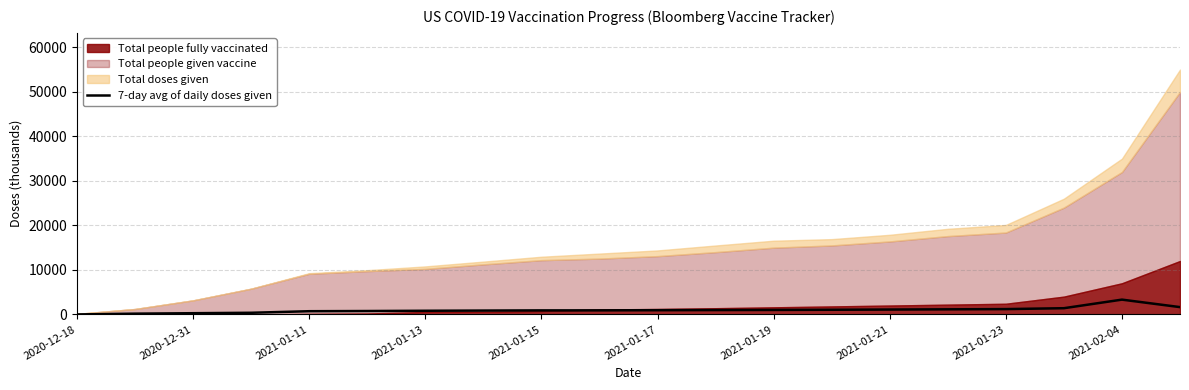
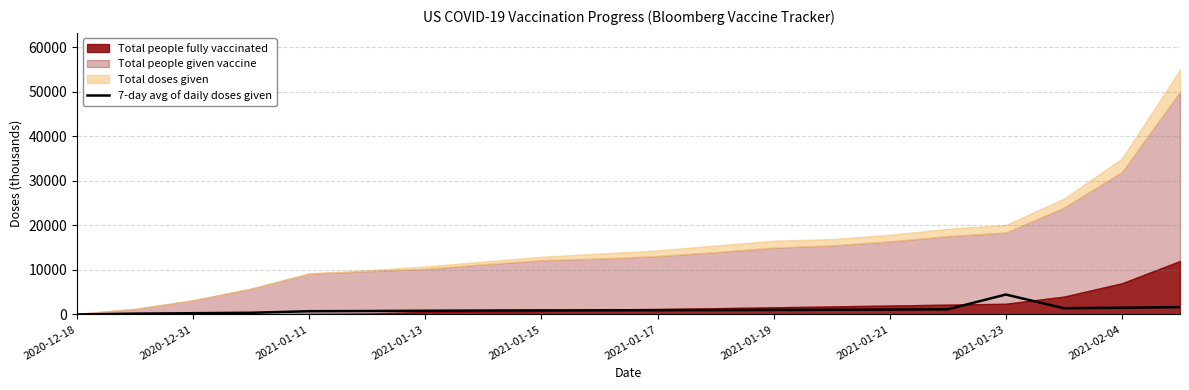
  {
    "7-day avg of daily doses given": {
      "2021-01-11": 1000,
      "2021-01-19": 1000,
      "2021-01-21": 1000,
-     "2021-01-23": 1000,
-     "2021-02-04": 3000
+     "2021-01-23": 4000,
+     "2021-02-04": 2000
    }
  }
